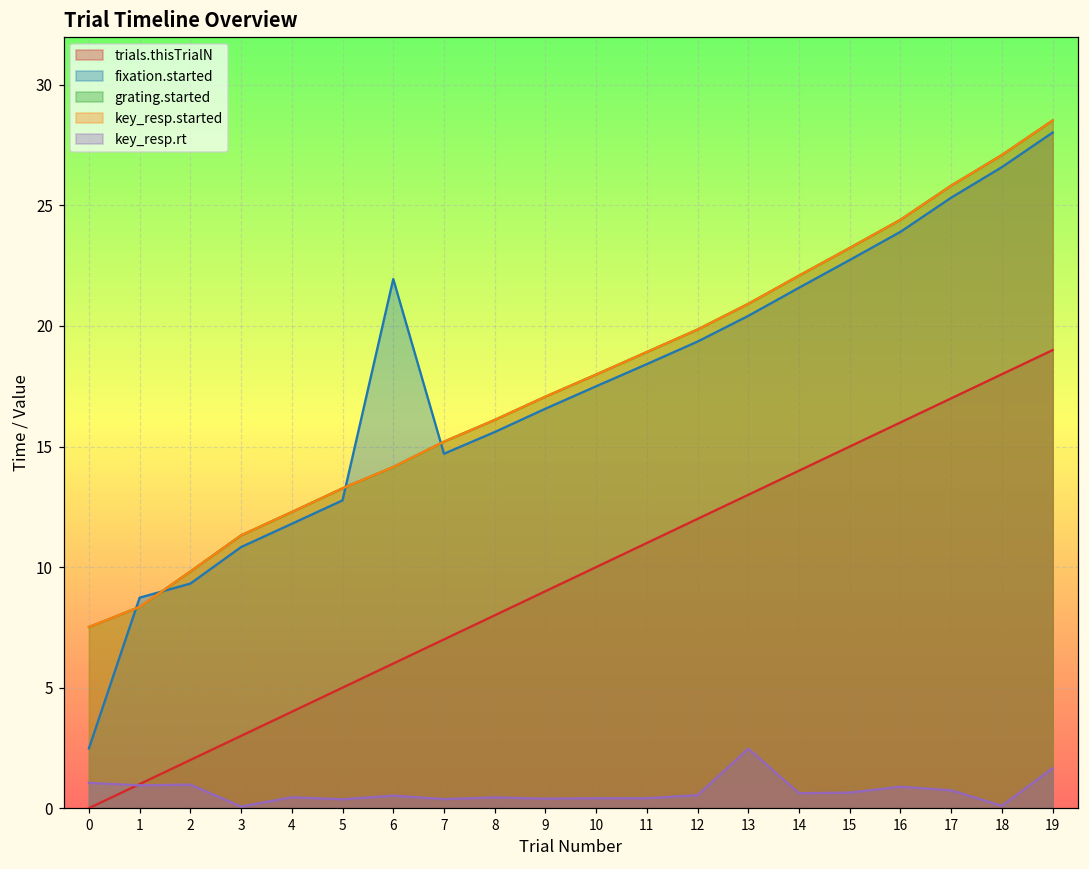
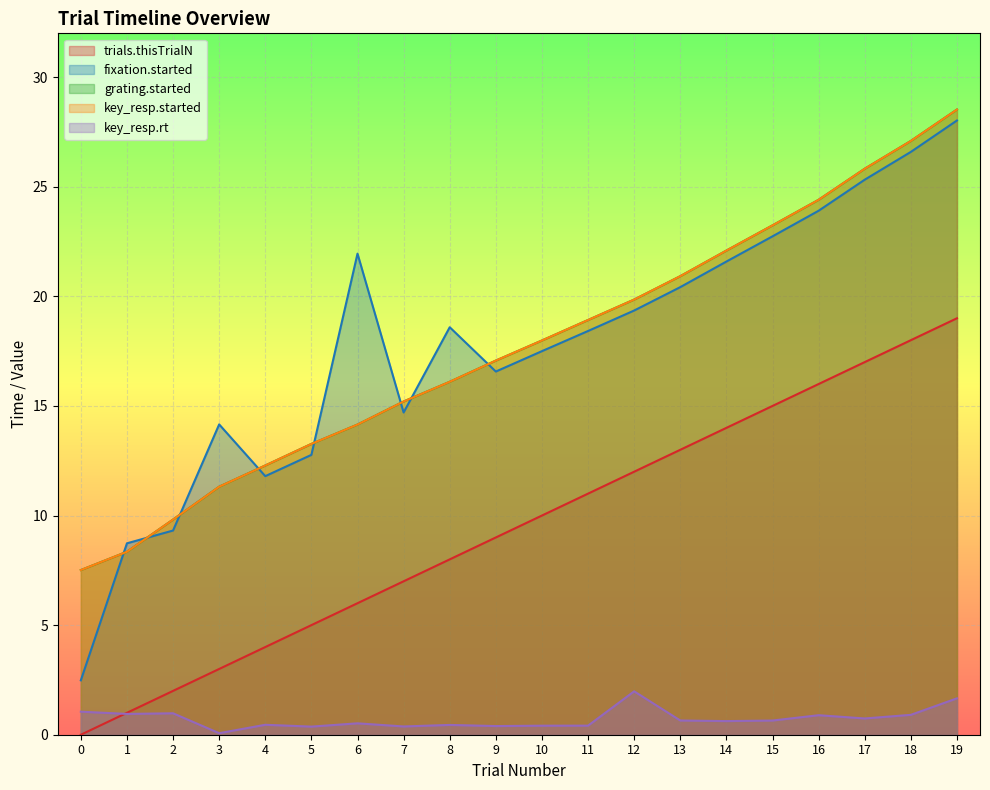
  {
    "fixation.started": {
      "0": 2.5,
      "1": 8.7,
      "2": 9.3,
-     "3": 10.8,
+     "3": 14.2,
      "4": 11.8,
      "5": 12.8,
      "6": 21.9,
      "7": 14.7,
-     "8": 15.6,
+     "8": 18.6,
      "9": 16.6,
      "10": 17.5,
      "11": 18.4,
      "12": 19.4,
      "13": 20.4,
      "14": 21.6,
      "15": 22.7,
      "16": 23.9,
      "17": 25.3,
      "18": 26.6,
      "19": 28.0
    },
    "key_resp.rt": {
      "0": 1.1,
      "2": 1.0,
      "3": 0.1,
      "4": 0.5,
      "5": 0.4,
      "6": 0.5,
      "7": 0.4,
      "8": 0.4,
      "9": 0.4,
      "10": 0.4,
      "11": 0.4,
-     "12": 0.5,
-     "13": 2.5,
+     "12": 2.0,
+     "13": 0.6,
      "14": 0.6,
      "15": 0.6,
      "16": 0.9,
      "17": 0.7,
-     "18": 0.1,
+     "18": 0.9,
      "19": 1.7
    }
  }
